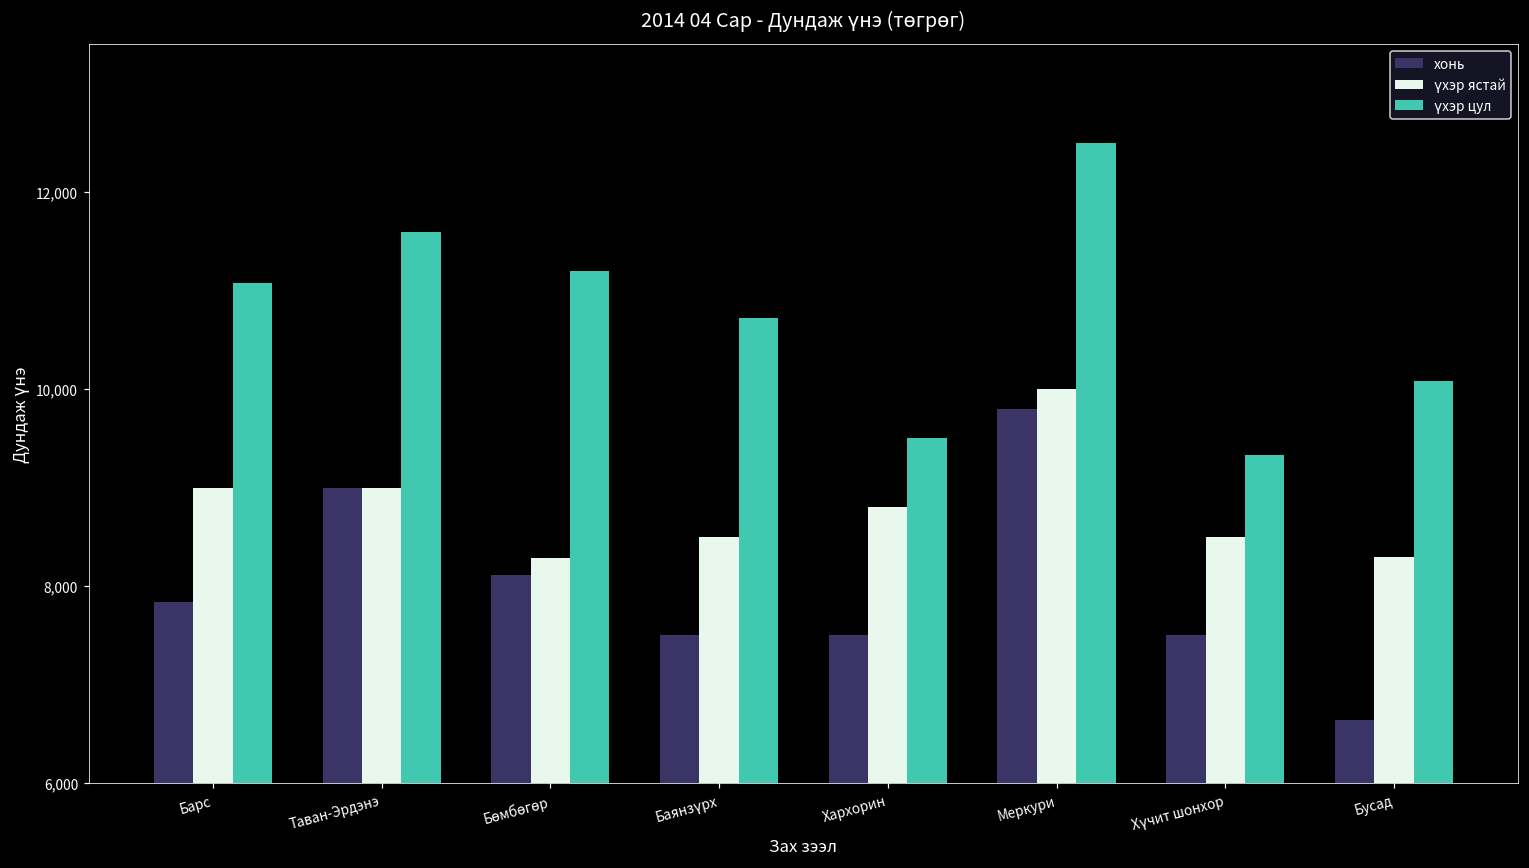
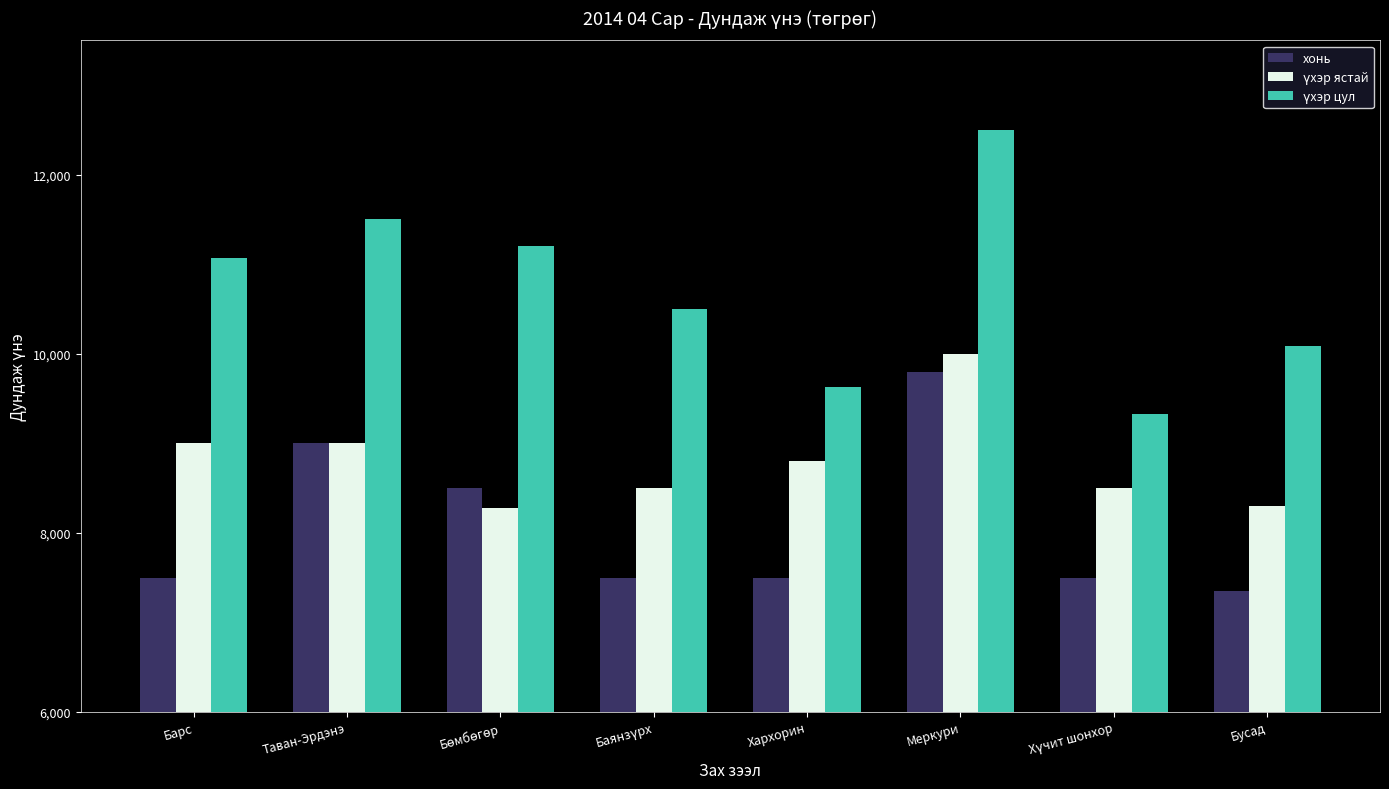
  {
    "хонь": {
-     "Барс": "7,800",
+     "Барс": "7,500",
      "Таван-Эрдэнэ": "9,000",
-     "Бөмбөгөр": "8,100",
+     "Бөмбөгөр": "8,500",
      "Баянзүрх": "7,500",
      "Хархорин": "7,500",
      "Меркури": "9,800",
      "Хүчит шонхор": "7,500",
-     "Бусад": "6,600"
+     "Бусад": "7,400"
    },
    "үхэр ястай": {
      "Барс": "9,000",
      "Таван-Эрдэнэ": "9,000",
      "Бөмбөгөр": "8,300",
      "Баянзүрх": "8,500",
      "Хархорин": "8,800",
      "Меркури": "10,000",
      "Хүчит шонхор": "8,500",
      "Бусад": "8,300"
    },
    "үхэр цул": {
      "Барс": "11,100",
-     "Таван-Эрдэнэ": "11,600",
+     "Таван-Эрдэнэ": "11,500",
      "Бөмбөгөр": "11,200",
-     "Баянзүрх": "10,700",
-     "Хархорин": "9,500",
+     "Баянзүрх": "10,500",
+     "Хархорин": "9,600",
      "Меркури": "12,500",
      "Хүчит шонхор": "9,300",
      "Бусад": "10,100"
    }
  }
